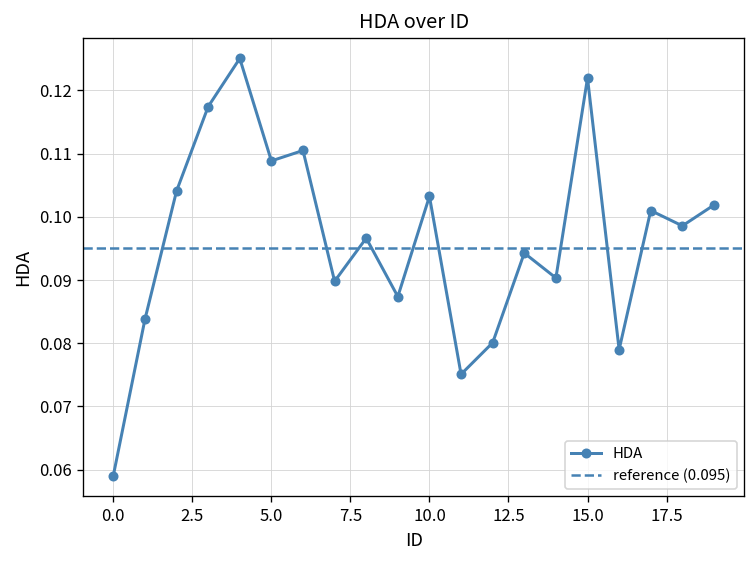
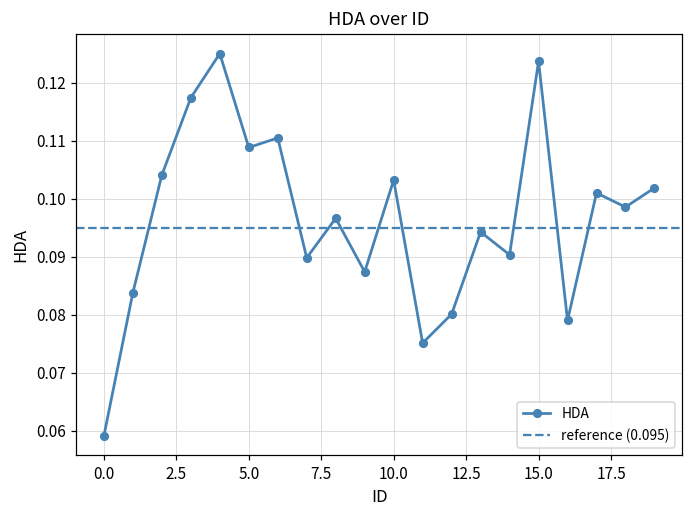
  {
    "0.0": 0.059,
    "5.0": 0.109,
    "10.0": 0.103,
-   "15.0": 0.122
+   "15.0": 0.124
  }
